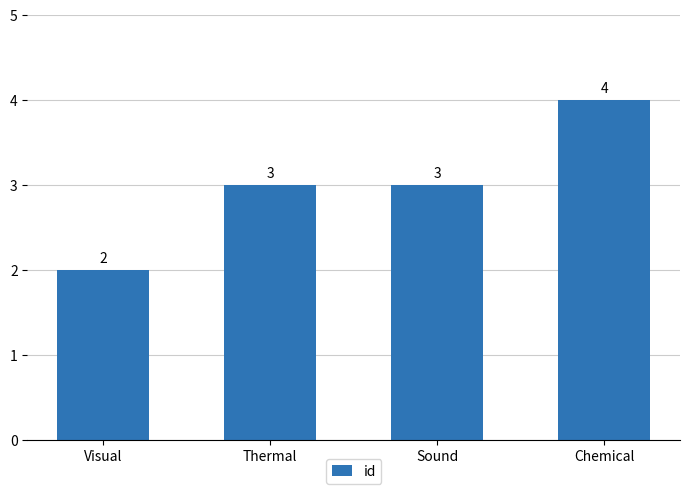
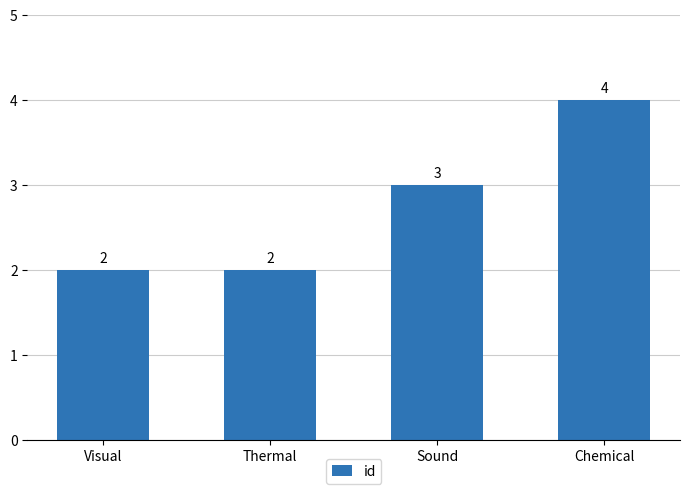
  {
    "Visual": 2,
-   "Thermal": 3,
+   "Thermal": 2,
    "Sound": 3,
    "Chemical": 4
  }
